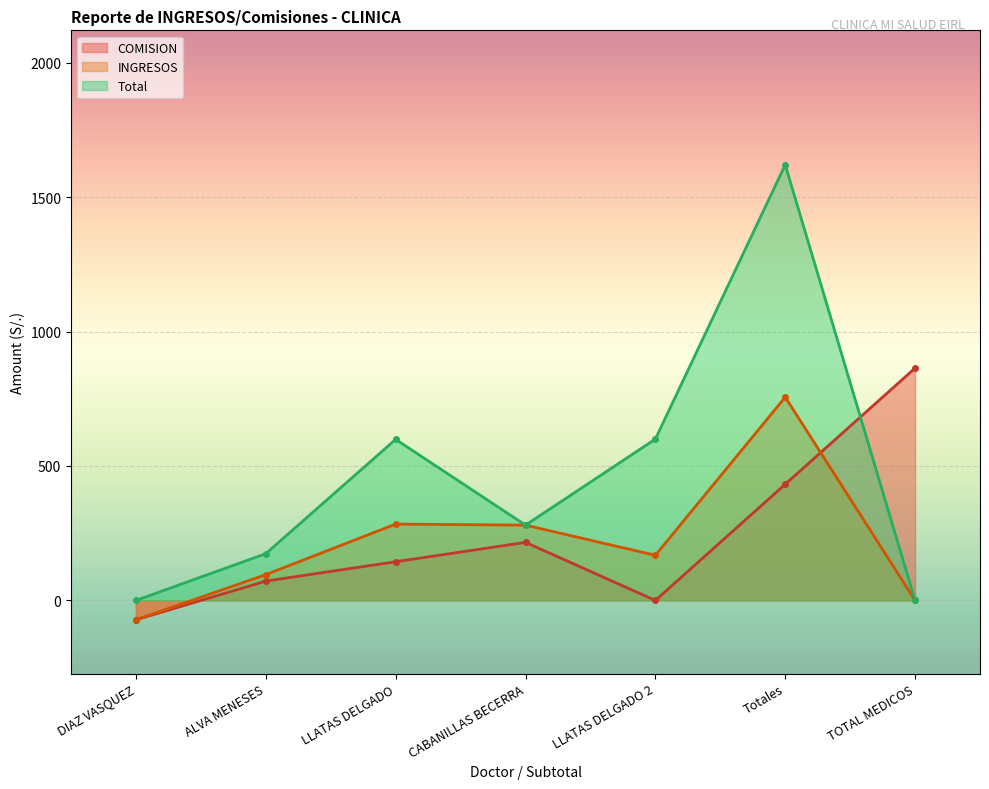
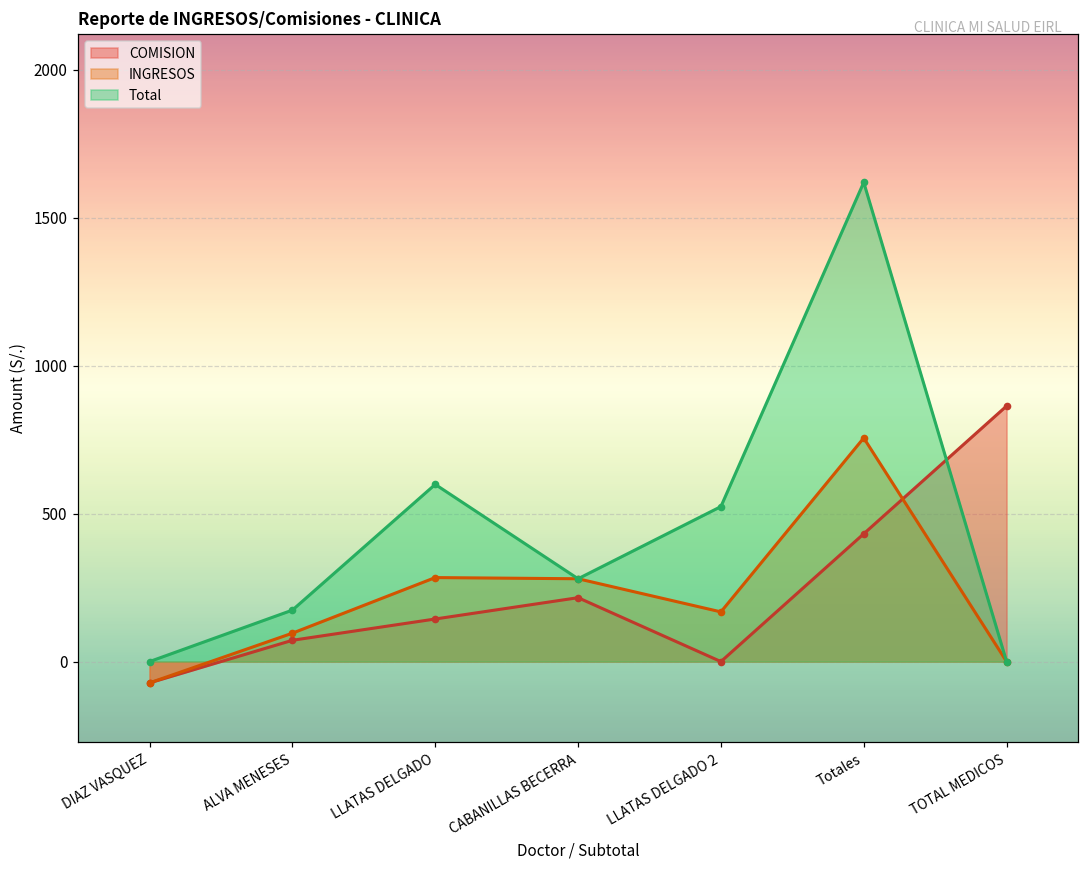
  {
    "Total": {
      "ALVA MENESES": 170,
      "LLATAS DELGADO": 600,
-     "LLATAS DELGADO 2": 600,
+     "LLATAS DELGADO 2": 520,
      "Totales": 1620
    }
  }
